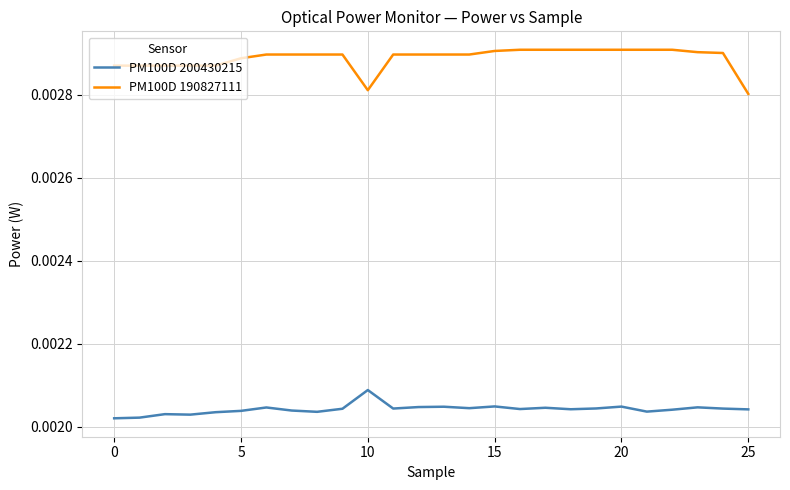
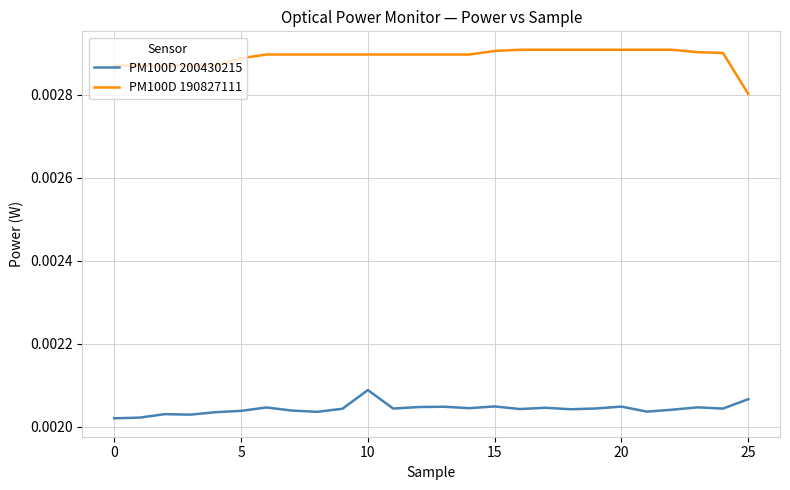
  {
    "PM100D 200430215": {
      "0": 0.00202,
      "5": 0.00204,
      "10": 0.00209,
      "15": 0.00205,
      "20": 0.00205,
-     "25": 0.00204
+     "25": 0.00207
    },
    "PM100D 190827111": {
-     "10": 0.00281,
+     "10": 0.00290,
      "15": 0.00291,
      "20": 0.00291,
      "25": 0.00280
    }
  }
